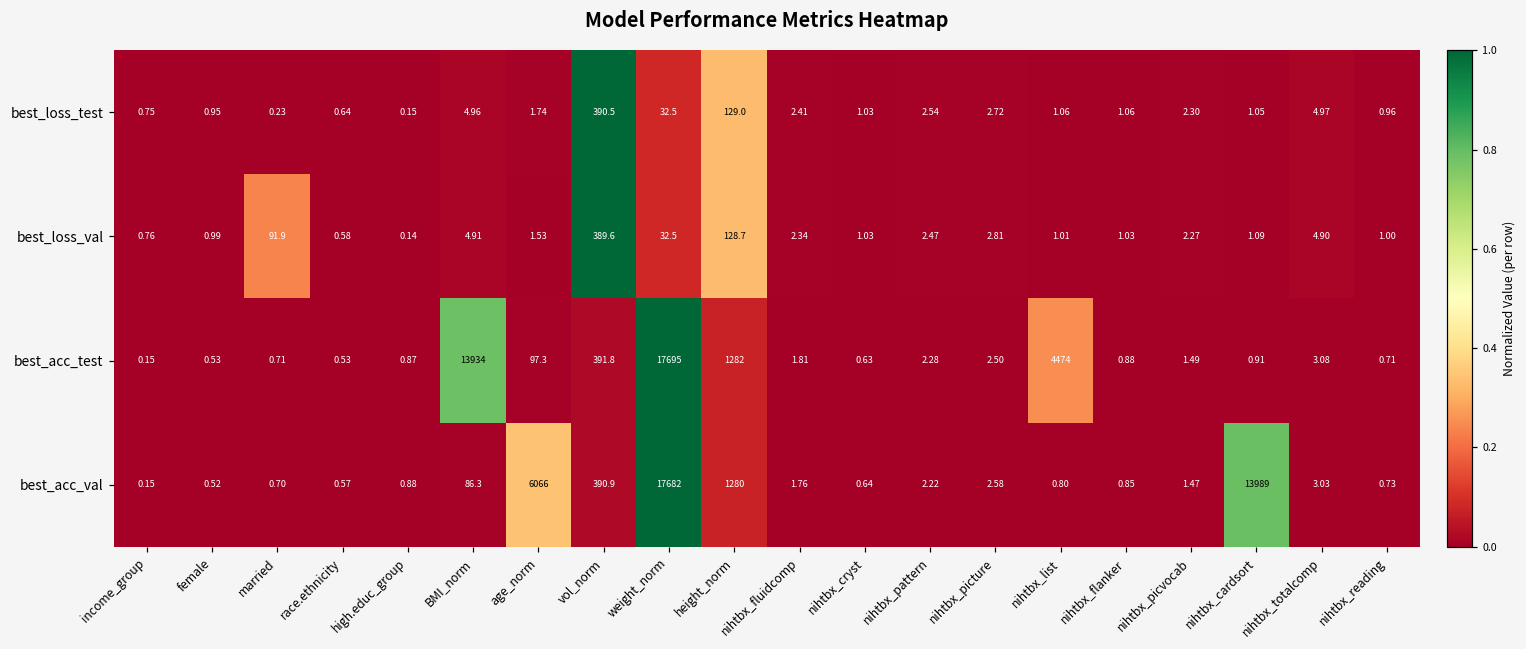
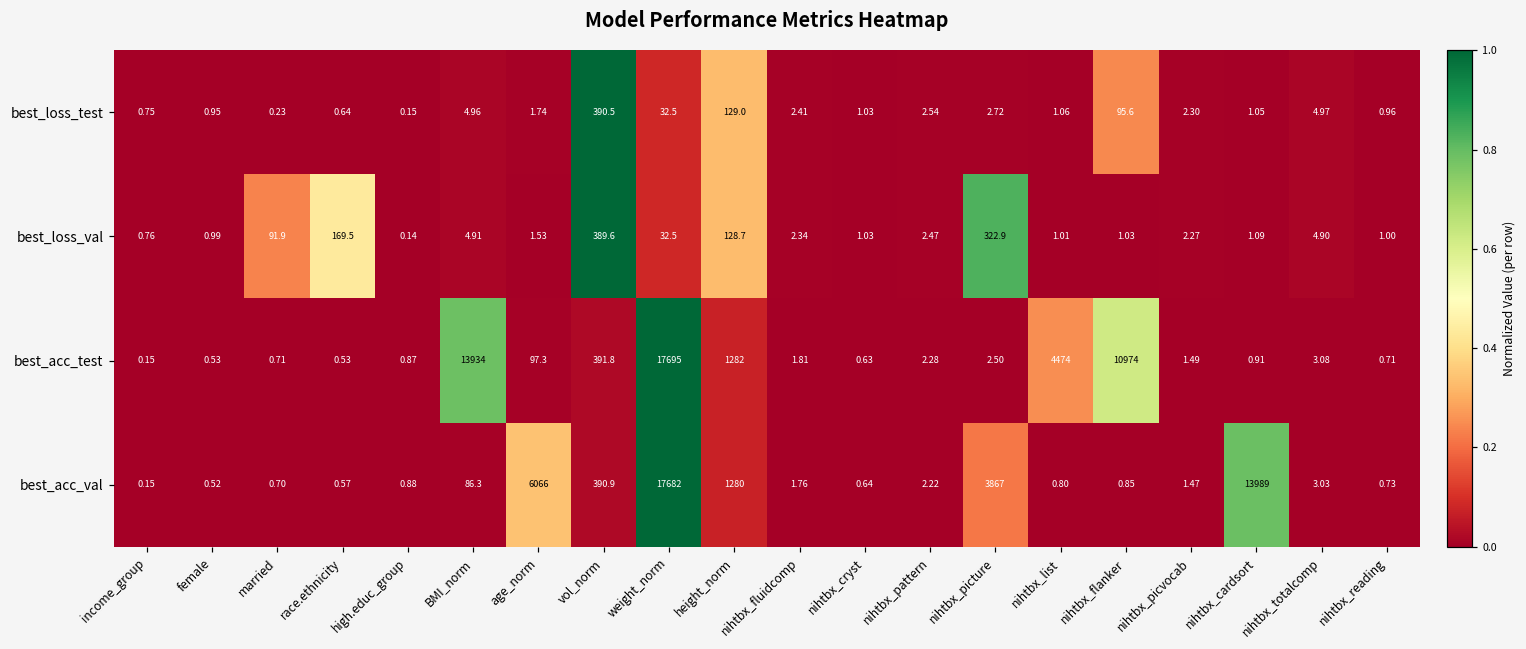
  {
    "best_loss_test": {
      "income_group": 0.75,
      "female": 0.95,
      "married": 0.23,
      "race.ethnicity": 0.64,
      "high.educ_group": 0.15,
      "BMI_norm": 4.96,
      "age_norm": 1.74,
      "vol_norm": 390.5,
      "weight_norm": 32.5,
      "height_norm": 129.0,
      "nihtbx_fluidcomp": 2.41,
      "nihtbx_cryst": 1.03,
      "nihtbx_pattern": 2.54,
      "nihtbx_picture": 2.72,
      "nihtbx_list": 1.06,
-     "nihtbx_flanker": 1.06,
+     "nihtbx_flanker": 95.6,
      "nihtbx_picvocab": 2.30,
      "nihtbx_cardsort": 1.05,
      "nihtbx_totalcomp": 4.97,
      "nihtbx_reading": 0.96
    },
    "best_loss_val": {
      "income_group": 0.76,
      "female": 0.99,
      "married": 91.9,
-     "race.ethnicity": 0.58,
+     "race.ethnicity": 169.5,
      "high.educ_group": 0.14,
      "BMI_norm": 4.91,
      "age_norm": 1.53,
      "vol_norm": 389.6,
      "weight_norm": 32.5,
      "height_norm": 128.7,
      "nihtbx_fluidcomp": 2.34,
      "nihtbx_cryst": 1.03,
      "nihtbx_pattern": 2.47,
-     "nihtbx_picture": 2.81,
+     "nihtbx_picture": 322.9,
      "nihtbx_list": 1.01,
      "nihtbx_flanker": 1.03,
      "nihtbx_picvocab": 2.27,
      "nihtbx_cardsort": 1.09,
      "nihtbx_totalcomp": 4.90,
      "nihtbx_reading": 1.00
    },
    "best_acc_test": {
      "income_group": 0.15,
      "female": 0.53,
      "married": 0.71,
      "race.ethnicity": 0.53,
      "high.educ_group": 0.87,
      "BMI_norm": 13934,
      "age_norm": 97.3,
      "vol_norm": 391.8,
      "weight_norm": 17695,
      "height_norm": 1282,
      "nihtbx_fluidcomp": 1.81,
      "nihtbx_cryst": 0.63,
      "nihtbx_pattern": 2.28,
      "nihtbx_picture": 2.50,
      "nihtbx_list": 4474,
-     "nihtbx_flanker": 0.88,
+     "nihtbx_flanker": 10974,
      "nihtbx_picvocab": 1.49,
      "nihtbx_cardsort": 0.91,
      "nihtbx_totalcomp": 3.08,
      "nihtbx_reading": 0.71
    },
    "best_acc_val": {
      "income_group": 0.15,
      "female": 0.52,
      "married": 0.70,
      "race.ethnicity": 0.57,
      "high.educ_group": 0.88,
      "BMI_norm": 86.3,
      "age_norm": 6066,
      "vol_norm": 390.9,
      "weight_norm": 17682,
      "height_norm": 1280,
      "nihtbx_fluidcomp": 1.76,
      "nihtbx_cryst": 0.64,
      "nihtbx_pattern": 2.22,
-     "nihtbx_picture": 2.58,
+     "nihtbx_picture": 3867,
      "nihtbx_list": 0.80,
      "nihtbx_flanker": 0.85,
      "nihtbx_picvocab": 1.47,
      "nihtbx_cardsort": 13989,
      "nihtbx_totalcomp": 3.03,
      "nihtbx_reading": 0.73
    }
  }
